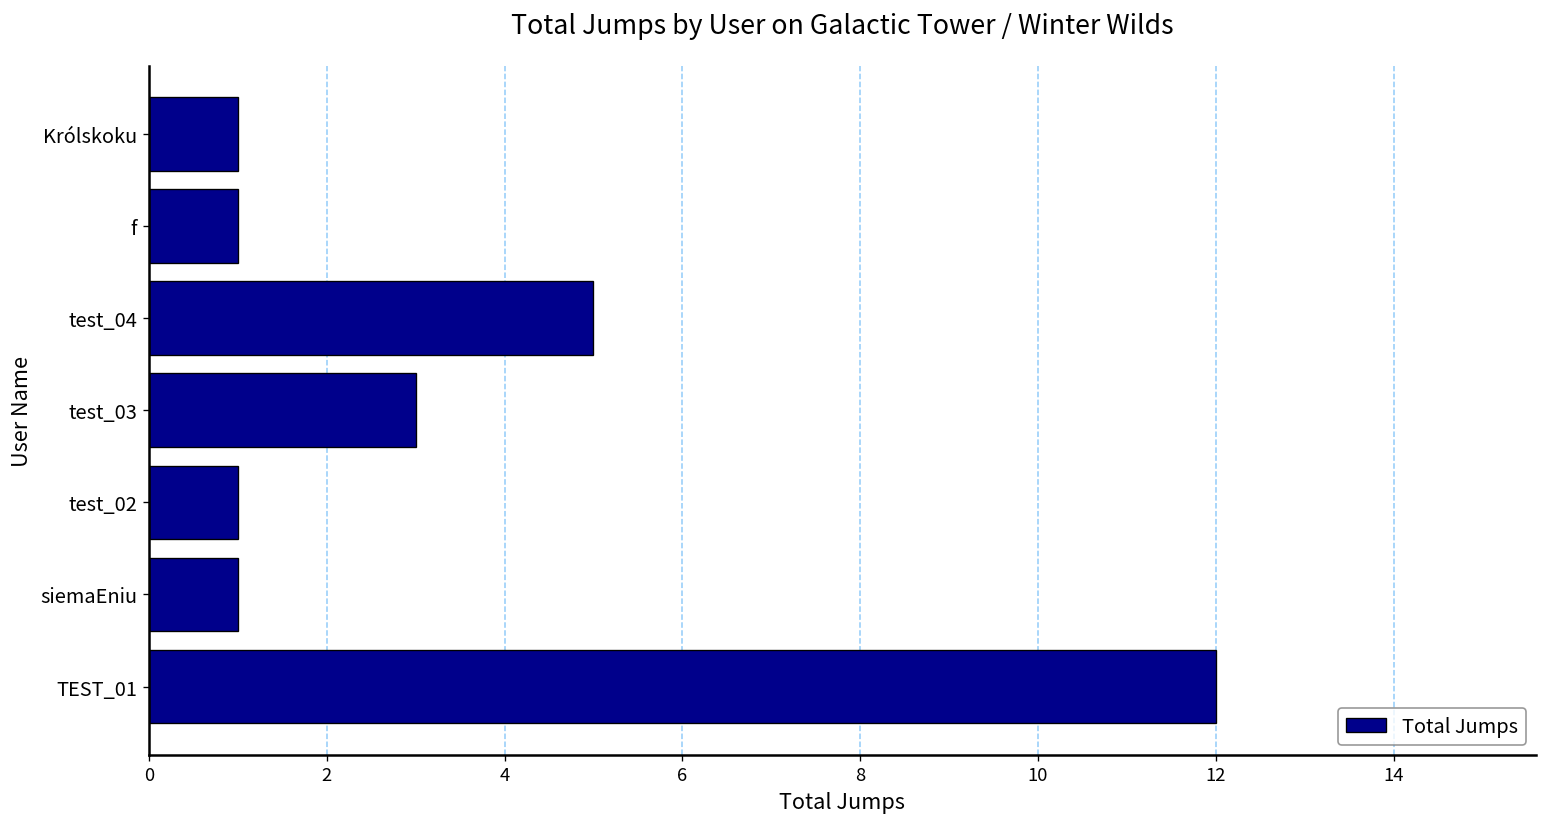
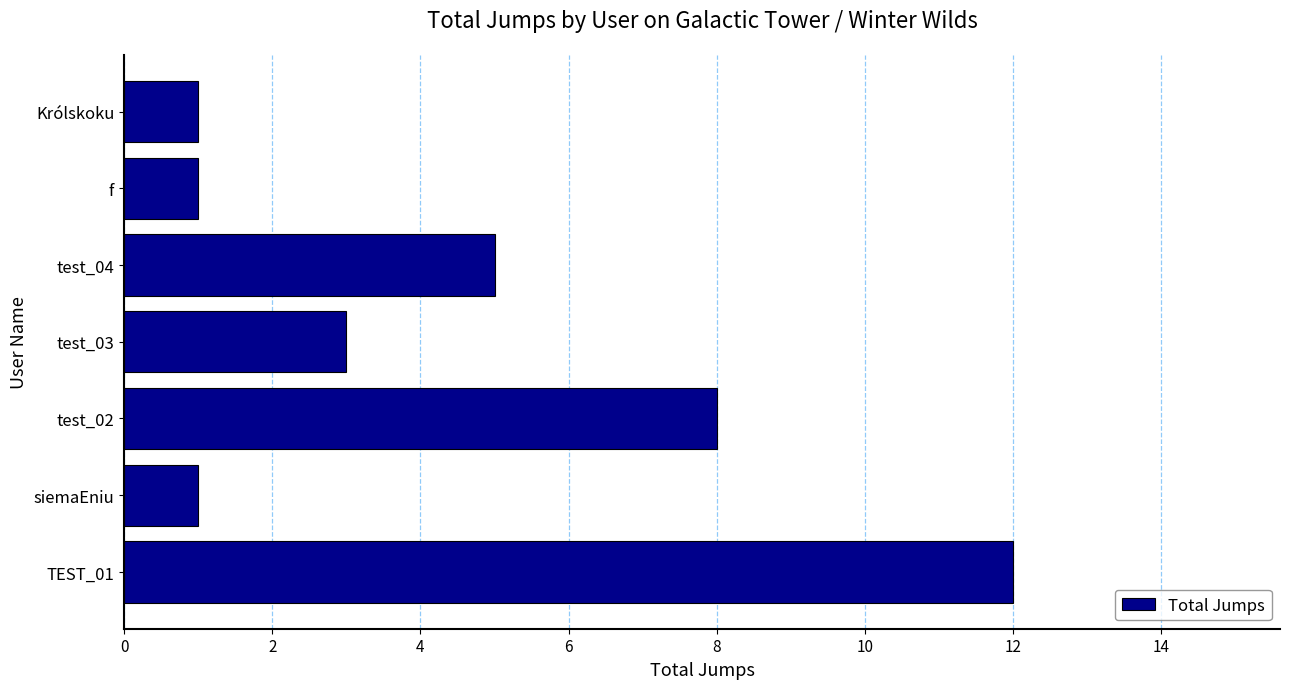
  {
    "Królskoku": 1,
    "f": 1,
    "test_04": 5,
    "test_03": 3,
-   "test_02": 1,
+   "test_02": 8,
    "siemaEniu": 1,
    "TEST_01": 12
  }
